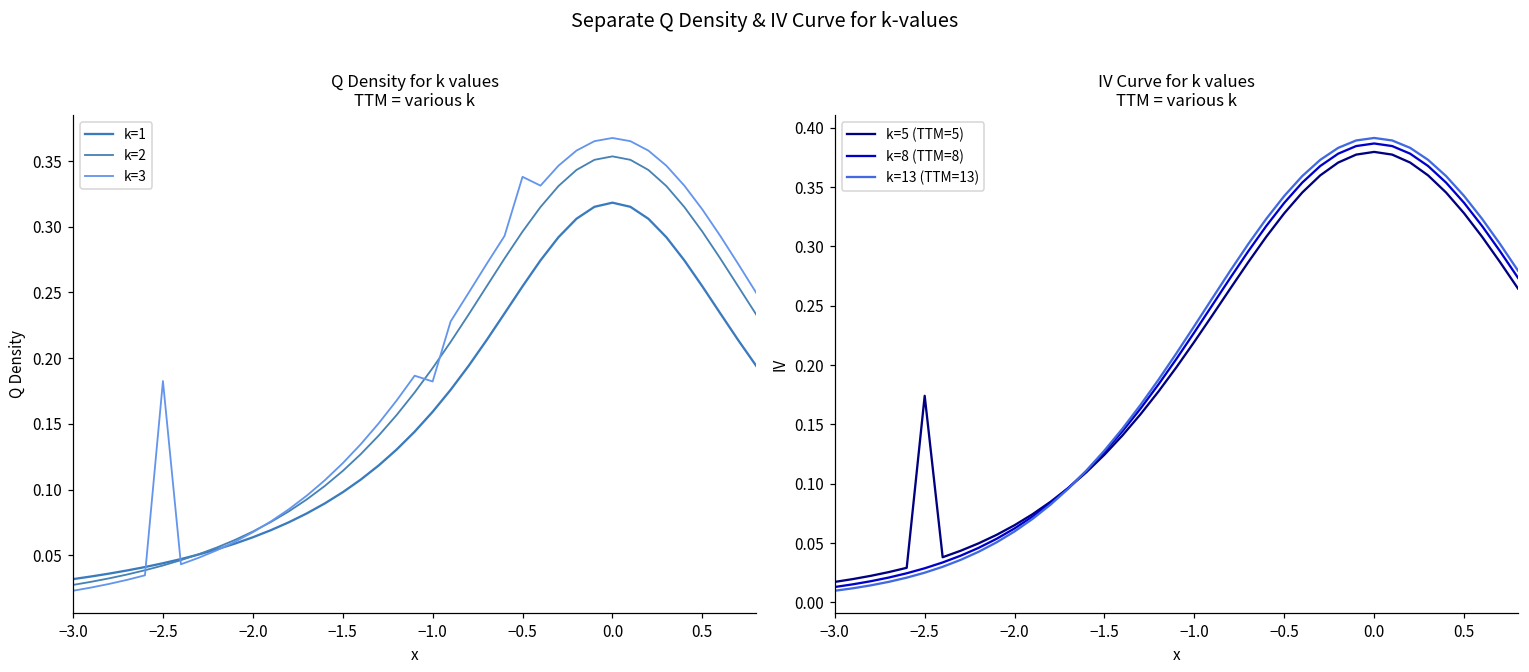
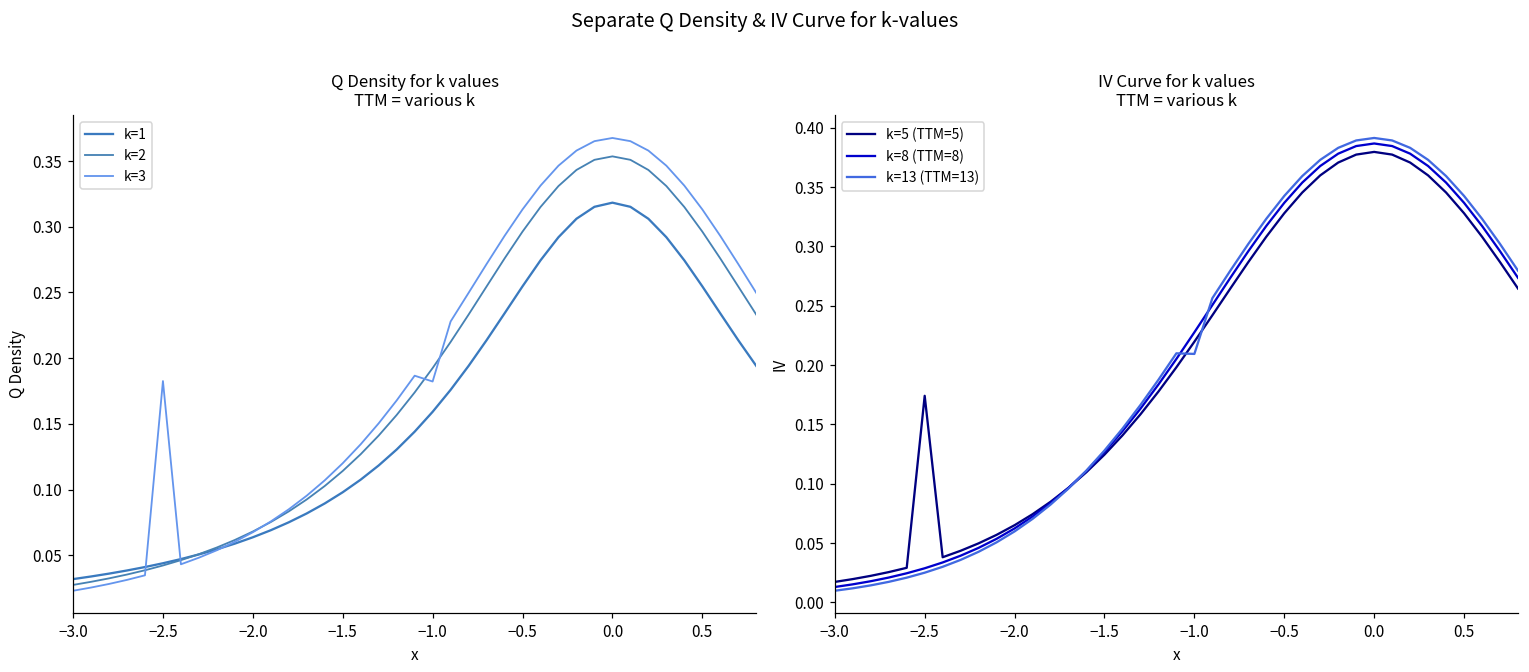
  {
    "Q Density for k values TTM = various k": {
      "k=3": {
        "−3.0": 0.023,
        "−2.5": 0.183,
        "−1.5": 0.120,
        "−1.0": 0.182,
-       "−0.5": 0.338,
+       "−0.5": 0.313,
        "0.0": 0.368,
        "0.5": 0.313
      }
    },
    "IV Curve for k values TTM = various k": {
      "k=5 (TTM=5)": {
        "−3.0": 0.017,
        "−2.5": 0.174,
        "−2.0": 0.065,
        "−1.0": 0.220,
        "−0.5": 0.328,
        "0.0": 0.380,
        "0.5": 0.328
      },
      "k=8 (TTM=8)": {
        "−3.0": 0.013,
        "−2.5": 0.029,
        "−2.0": 0.062,
        "−1.0": 0.228,
        "−0.5": 0.337,
        "0.0": 0.387,
        "0.5": 0.337
      },
      "k=13 (TTM=13)": {
        "−3.0": 0.010,
        "−2.5": 0.025,
        "−2.0": 0.060,
-       "−1.0": 0.233,
+       "−1.0": 0.209,
        "−0.5": 0.342,
        "0.0": 0.391,
        "0.5": 0.342
      }
    }
  }
